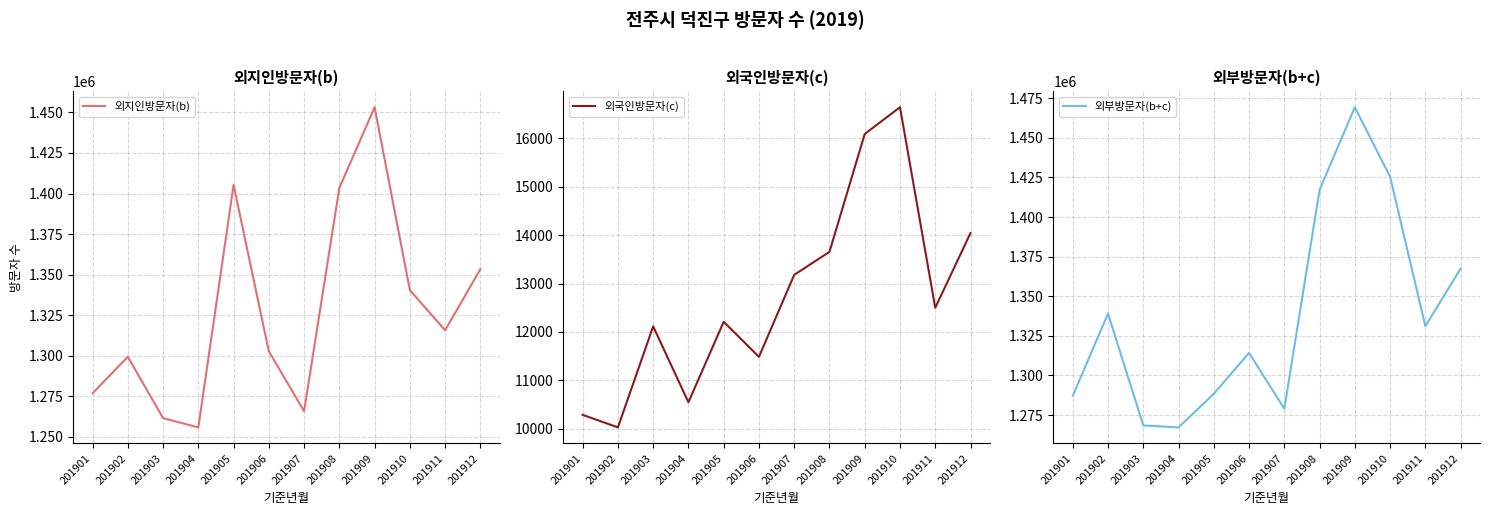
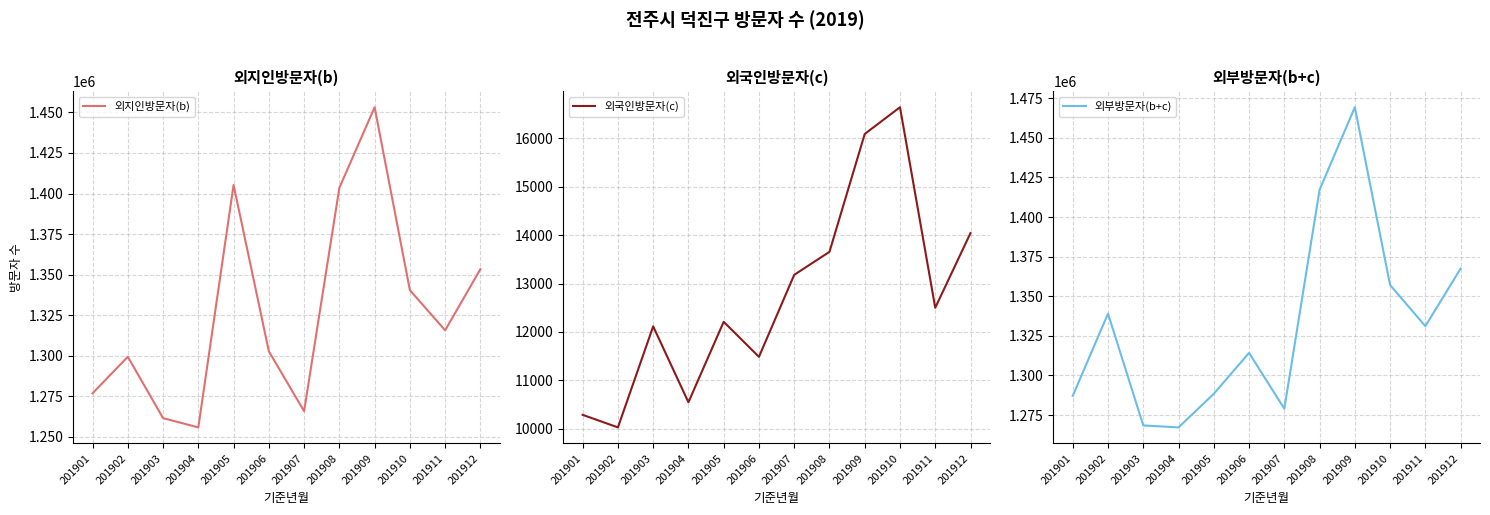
  {
    "외지인방문자(b)": {
      "201901": 1277000,
      "201902": 1299000,
      "201903": 1262000,
      "201904": 1256000,
      "201905": 1405000,
      "201906": 1303000,
      "201907": 1266000,
      "201908": 1404000,
      "201909": 1453000,
      "201910": 1340000,
      "201911": 1316000,
      "201912": 1353000
    },
    "외국인방문자(c)": {
      "201901": 10300,
      "201902": 10000,
      "201903": 12100,
      "201904": 10500,
      "201905": 12200,
      "201906": 11500,
      "201907": 13200,
      "201908": 13700,
      "201909": 16100,
      "201910": 16600,
      "201911": 12500,
      "201912": 14000
    },
    "외부방문자(b+c)": {
      "201901": 1287000,
      "201902": 1339000,
      "201903": 1268000,
      "201904": 1267000,
      "201905": 1288000,
      "201906": 1314000,
      "201907": 1279000,
      "201908": 1417000,
      "201909": 1469000,
-     "201910": 1425000,
+     "201910": 1357000,
      "201911": 1331000,
      "201912": 1367000
    }
  }
